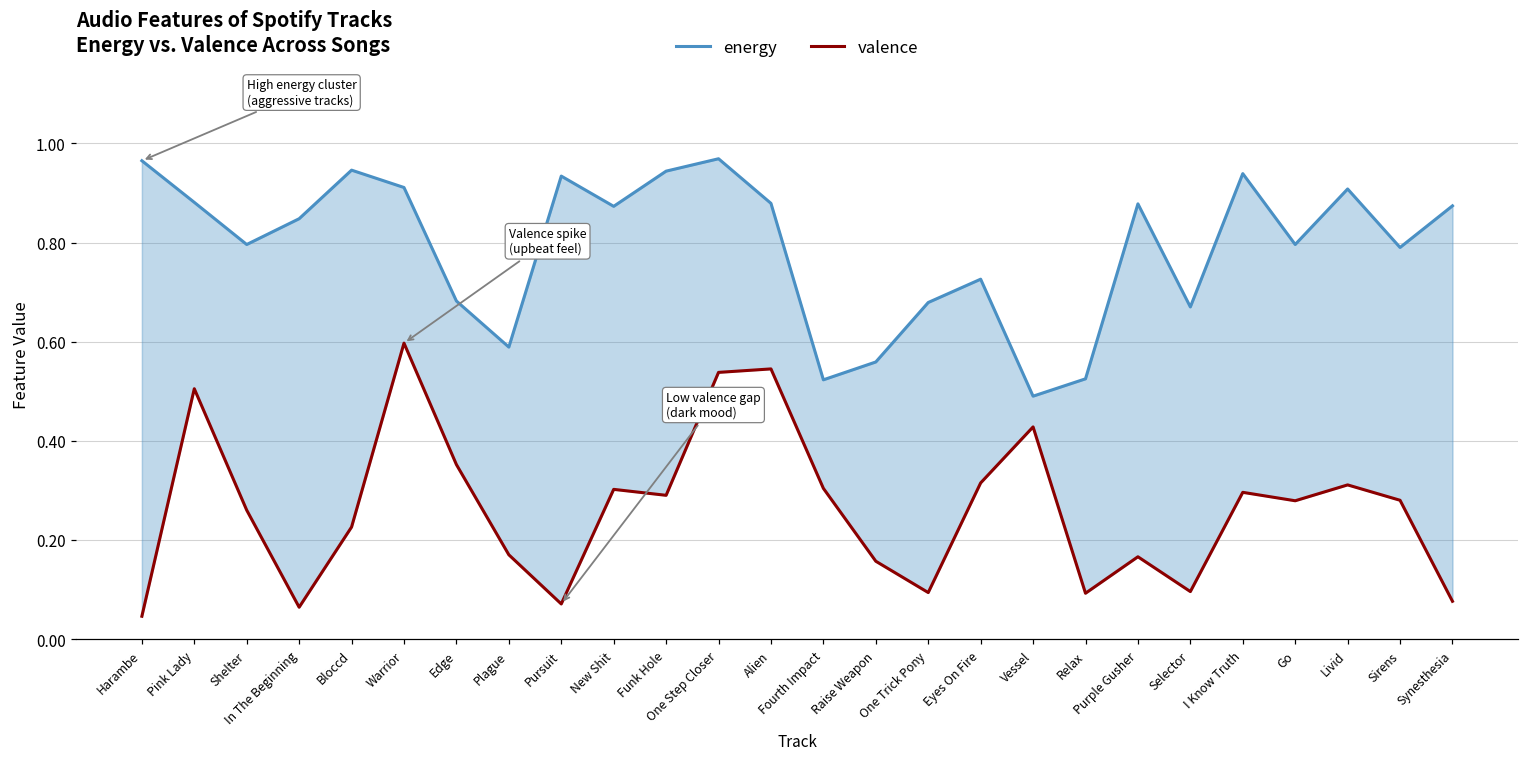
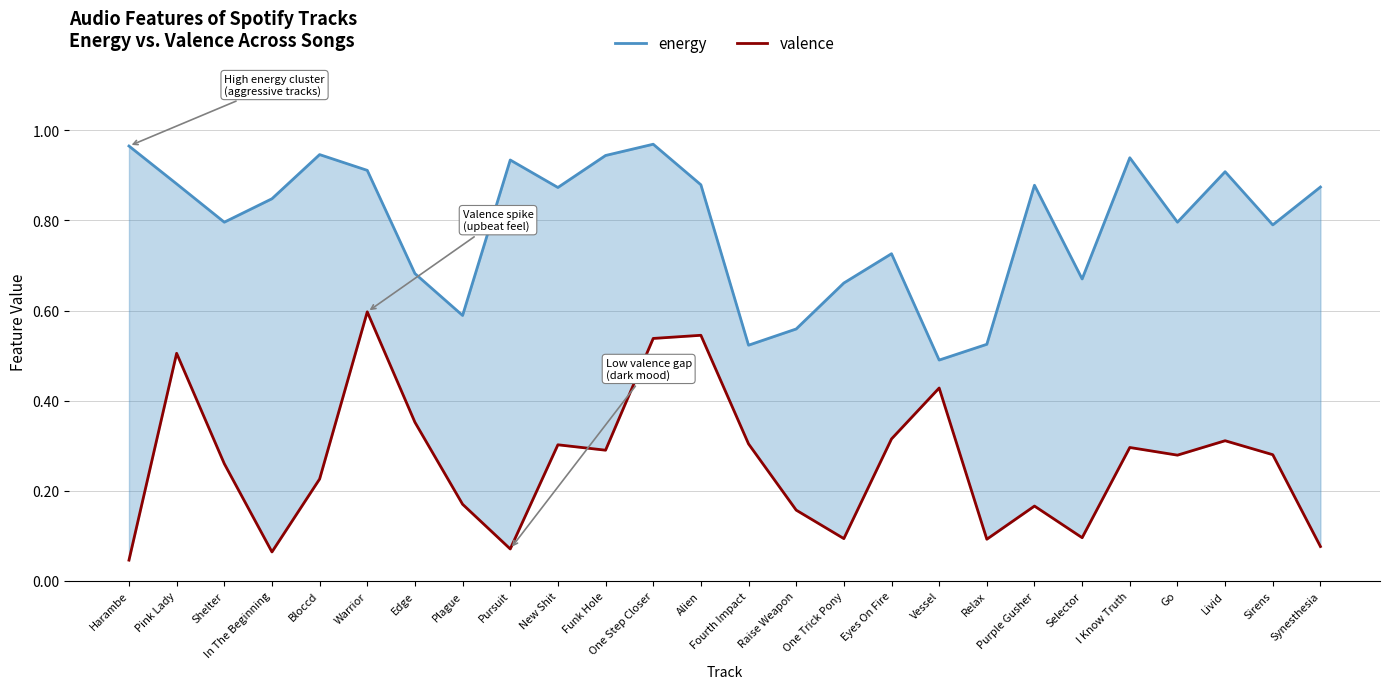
  {
    "energy": {
      "Harambe": 0.97,
      "Pink Lady": 0.88,
      "Shelter": 0.80,
      "In The Beginning": 0.85,
      "Bloccd": 0.95,
      "Warrior": 0.91,
      "Edge": 0.68,
      "Plague": 0.59,
      "Pursuit": 0.93,
      "New Shit": 0.87,
      "Funk Hole": 0.94,
      "One Step Closer": 0.97,
      "Alien": 0.88,
      "Fourth Impact": 0.52,
      "Raise Weapon": 0.56,
-     "One Trick Pony": 0.68,
+     "One Trick Pony": 0.66,
      "Eyes On Fire": 0.73,
      "Vessel": 0.49,
      "Relax": 0.53,
      "Purple Gusher": 0.88,
      "Selector": 0.67,
      "I Know Truth": 0.94,
      "Go": 0.80,
      "Livid": 0.91,
      "Sirens": 0.79,
      "Synesthesia": 0.87
    },
    "valence": {
      "Harambe": 0.05,
      "Pink Lady": 0.51,
      "Shelter": 0.26,
      "In The Beginning": 0.06,
      "Bloccd": 0.23,
      "Warrior": 0.60,
      "Edge": 0.35,
      "Plague": 0.17,
      "Pursuit": 0.07,
      "New Shit": 0.30,
      "Funk Hole": 0.29,
      "One Step Closer": 0.54,
      "Alien": 0.55,
      "Fourth Impact": 0.30,
      "Raise Weapon": 0.16,
      "One Trick Pony": 0.09,
      "Eyes On Fire": 0.32,
      "Vessel": 0.43,
      "Relax": 0.09,
      "Purple Gusher": 0.17,
      "Selector": 0.10,
      "I Know Truth": 0.30,
      "Go": 0.28,
      "Livid": 0.31,
      "Sirens": 0.28,
      "Synesthesia": 0.08
    }
  }
